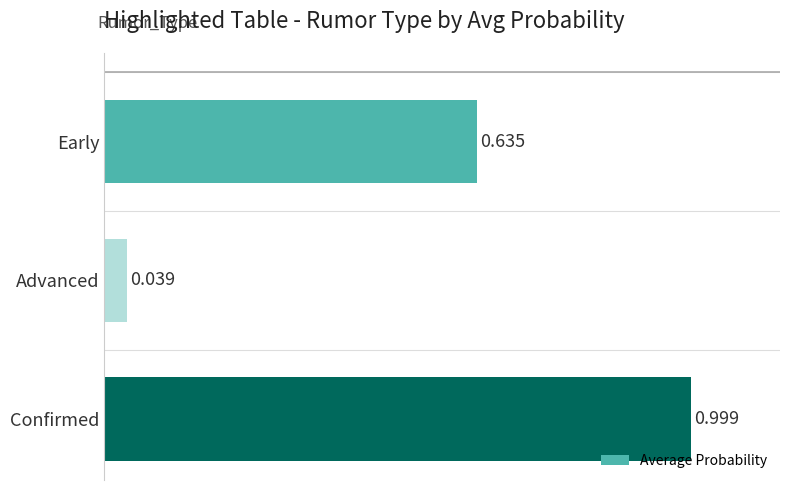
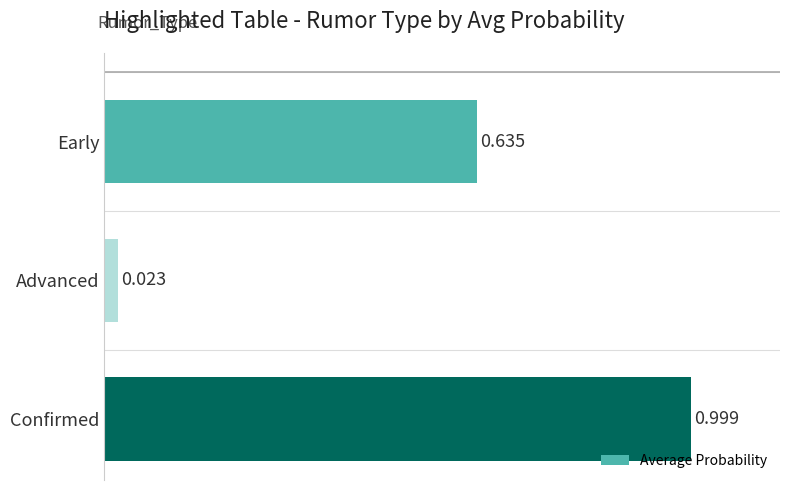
  {
    "Early": 0.635,
-   "Advanced": 0.039,
+   "Advanced": 0.023,
    "Confirmed": 0.999
  }
